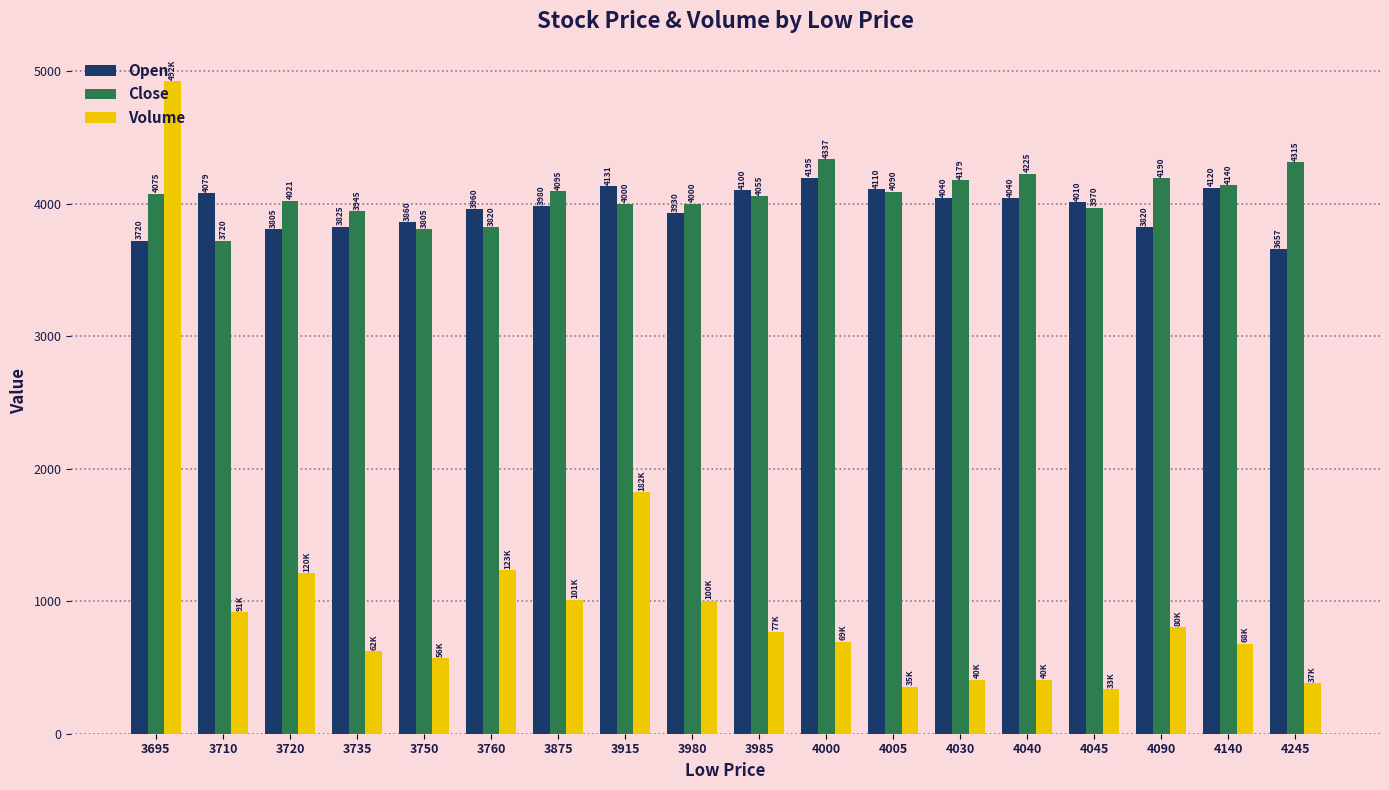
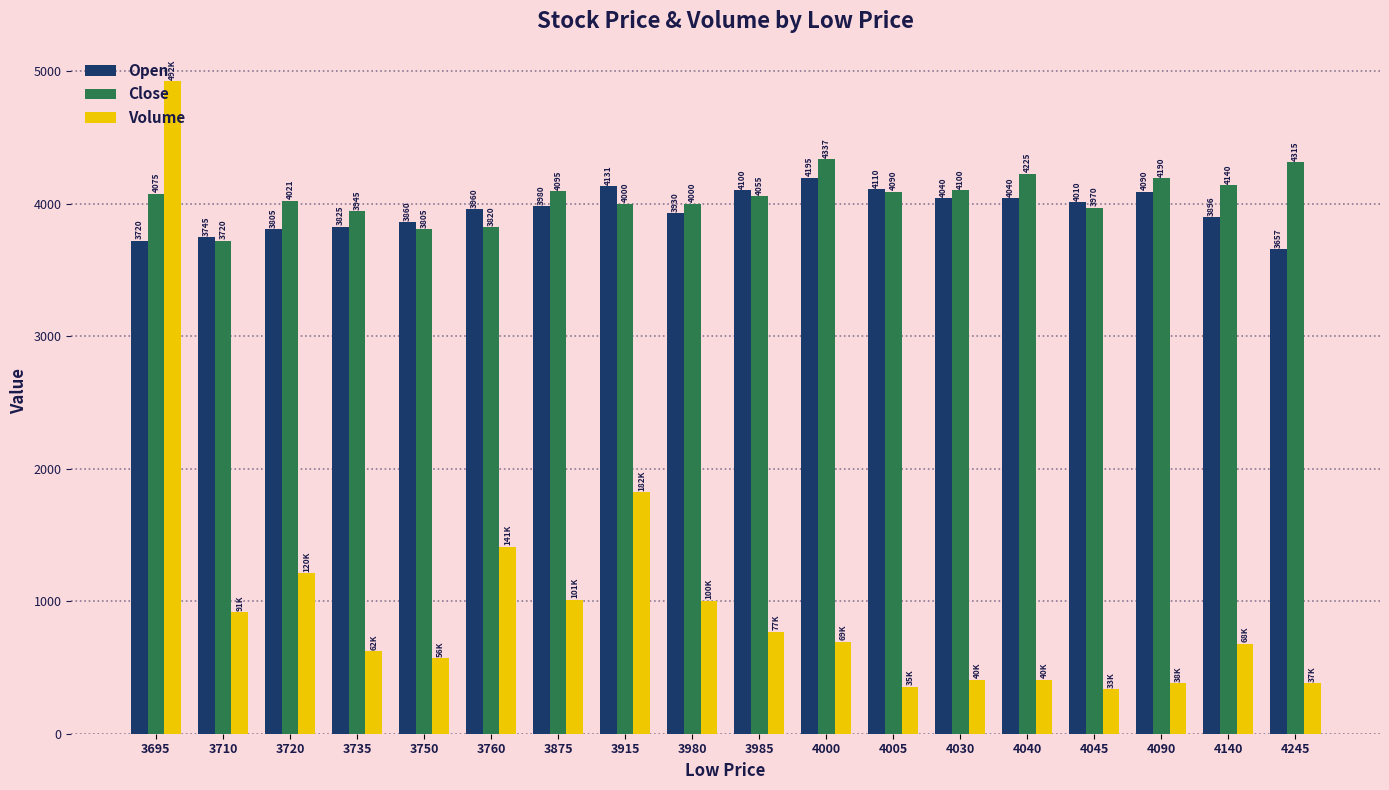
  {
    "Open": {
      "3695": "3720",
-     "3710": "4079",
+     "3710": "3745",
      "3720": "3805",
      "3735": "3825",
      "3750": "3860",
      "3760": "3960",
      "3875": "3980",
      "3915": "4131",
      "3980": "3930",
      "3985": "4100",
      "4000": "4195",
      "4005": "4110",
      "4030": "4040",
      "4040": "4040",
      "4045": "4010",
-     "4090": "3820",
-     "4140": "4120",
+     "4090": "4090",
+     "4140": "3896",
      "4245": "3657"
    },
    "Close": {
      "3695": "4075",
      "3710": "3720",
      "3720": "4021",
      "3735": "3945",
      "3750": "3805",
      "3760": "3820",
      "3875": "4095",
      "3915": "4000",
      "3980": "4000",
      "3985": "4055",
      "4000": "4337",
      "4005": "4090",
-     "4030": "4179",
+     "4030": "4100",
      "4040": "4225",
      "4045": "3970",
      "4090": "4190",
      "4140": "4140",
      "4245": "4315"
    },
    "Volume": {
-     "3760": "123K",
-     "4090": "80K"
+     "3760": "141K",
+     "4090": "38K"
    }
  }
